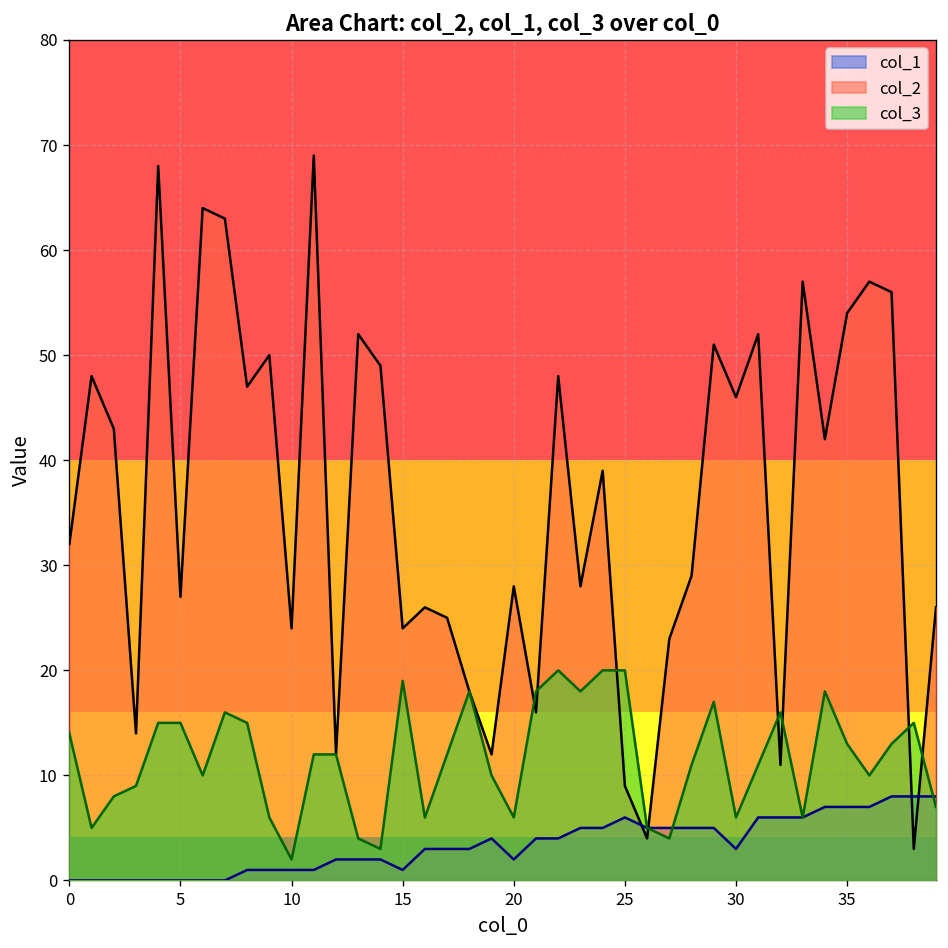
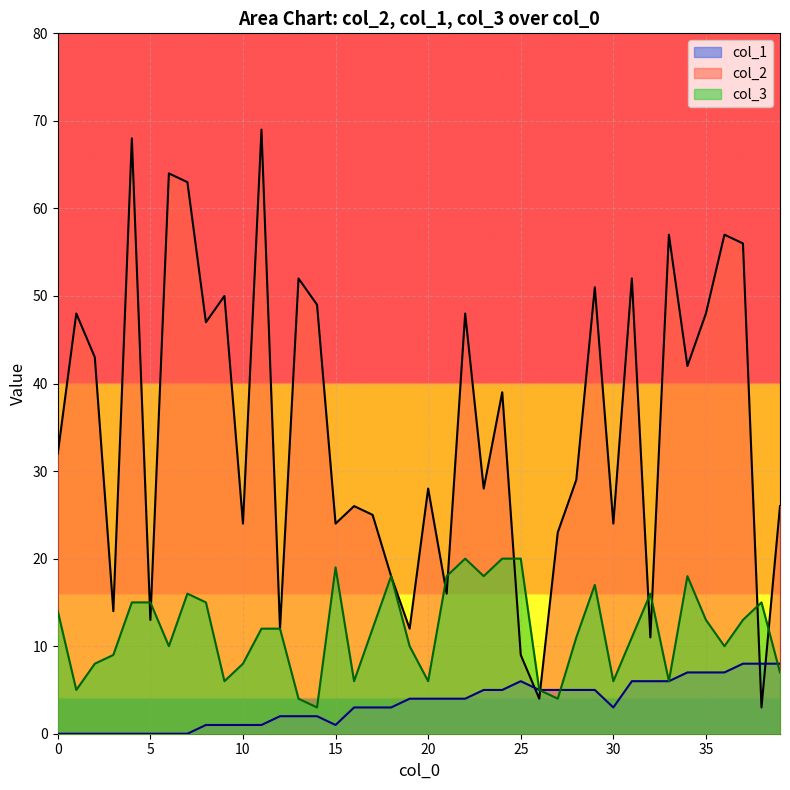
  {
    "col_1": {
      "0": 0,
      "5": 0,
      "10": 1,
      "15": 1,
-     "20": 2,
+     "20": 4,
      "25": 6,
      "30": 3,
      "35": 7
    },
    "col_2": {
      "0": 32,
-     "5": 27,
+     "5": 13,
      "10": 24,
      "15": 24,
      "20": 28,
      "25": 9,
-     "30": 46,
-     "35": 54
+     "30": 24,
+     "35": 48
    },
    "col_3": {
      "0": 14,
      "5": 15,
-     "10": 2,
+     "10": 8,
      "15": 19,
      "20": 6,
      "25": 20,
      "30": 6,
      "35": 13
    }
  }
